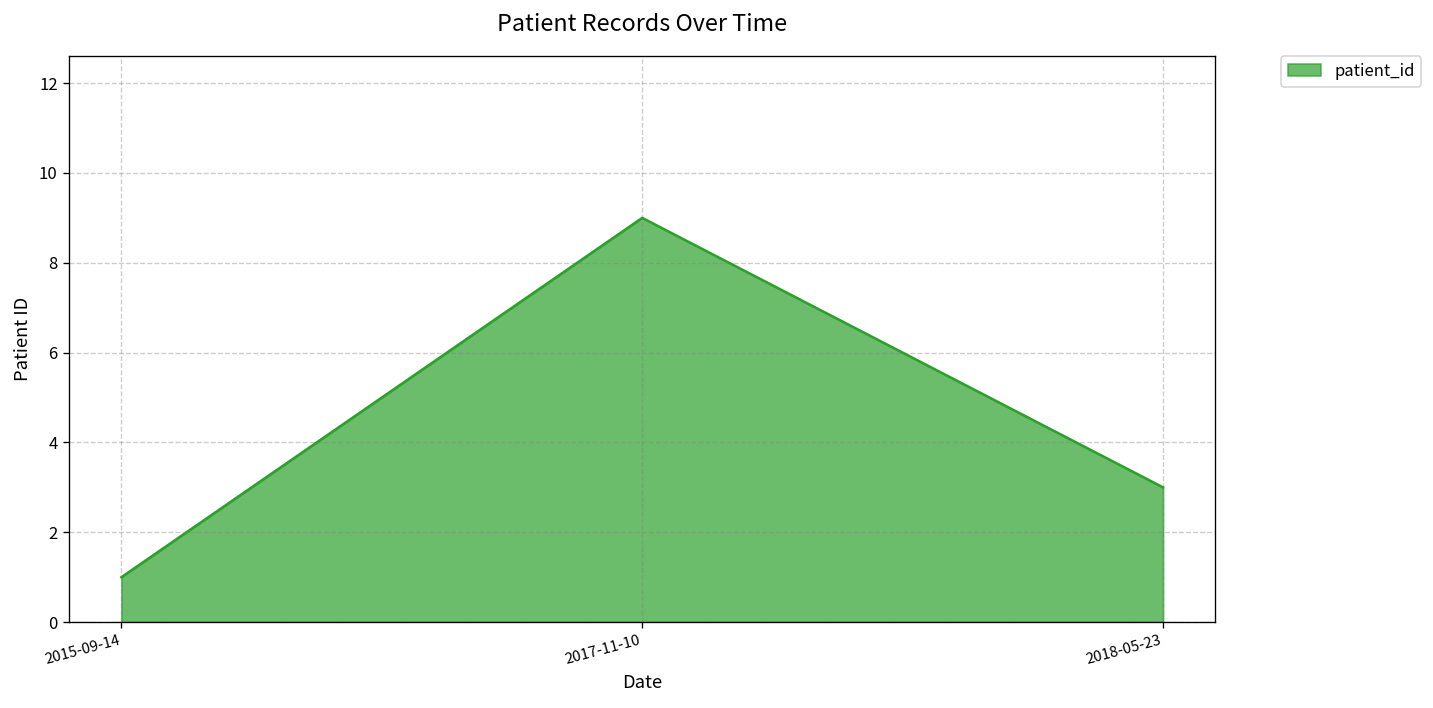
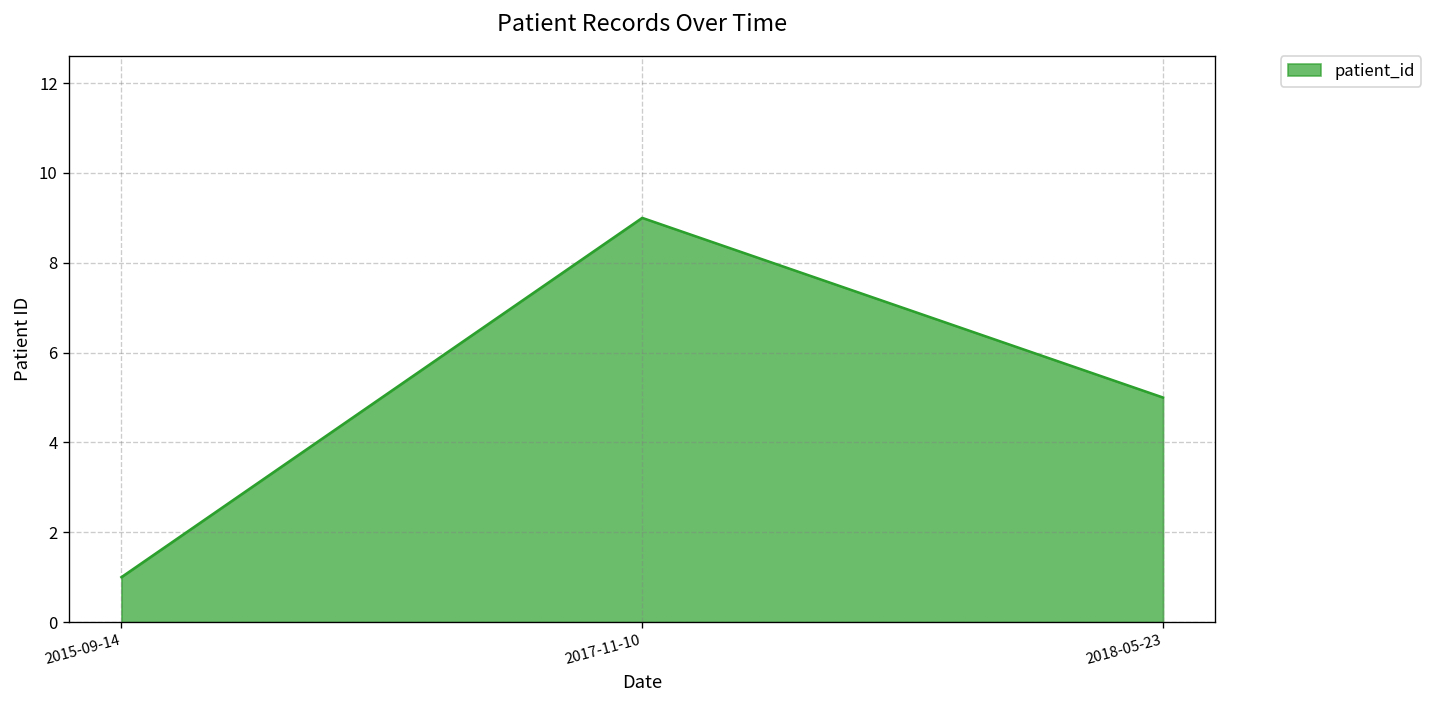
  {
    "2015-09-14": 1,
    "2017-11-10": 9,
-   "2018-05-23": 3
+   "2018-05-23": 5
  }
